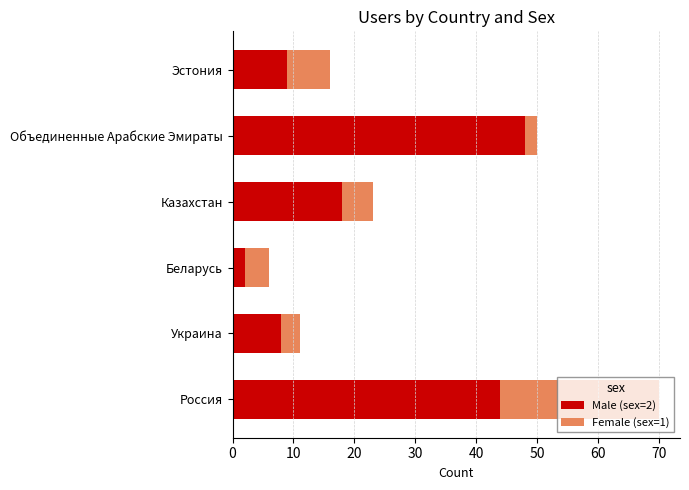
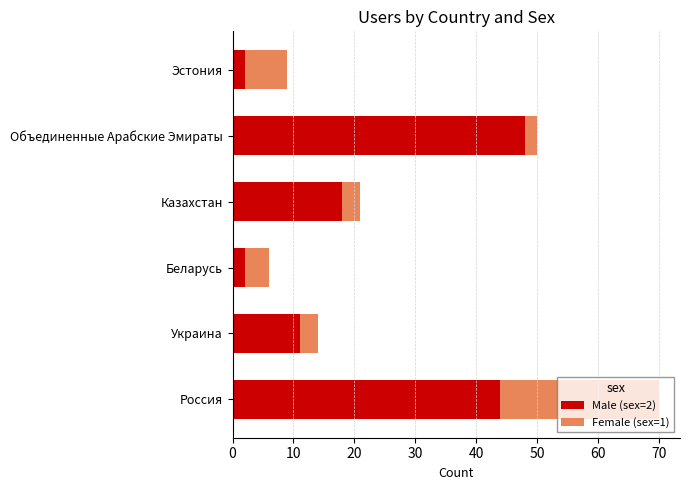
  {
    "Male (sex=2)": {
-     "Эстония": 9,
+     "Эстония": 2,
      "Объединенные Арабские Эмираты": 48,
      "Казахстан": 18,
      "Беларусь": 2,
-     "Украина": 8,
+     "Украина": 11,
      "Россия": 44
    },
    "Female (sex=1)": {
      "Эстония": 7,
      "Объединенные Арабские Эмираты": 2,
-     "Казахстан": 5,
+     "Казахстан": 3,
      "Беларусь": 4,
      "Украина": 3
    }
  }
